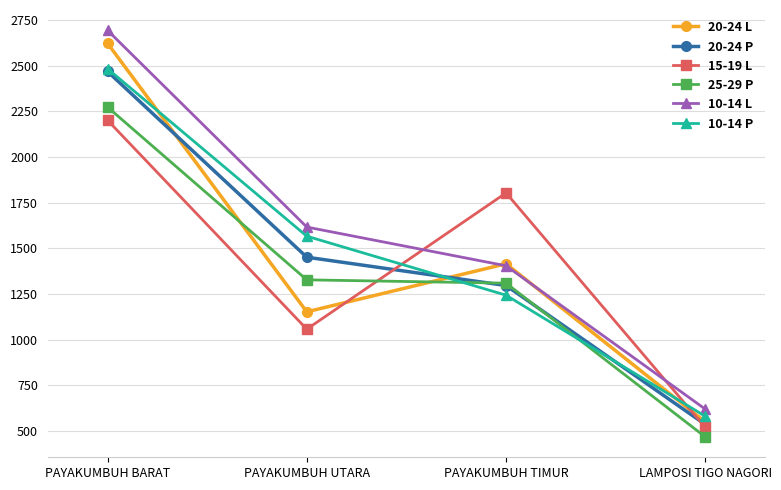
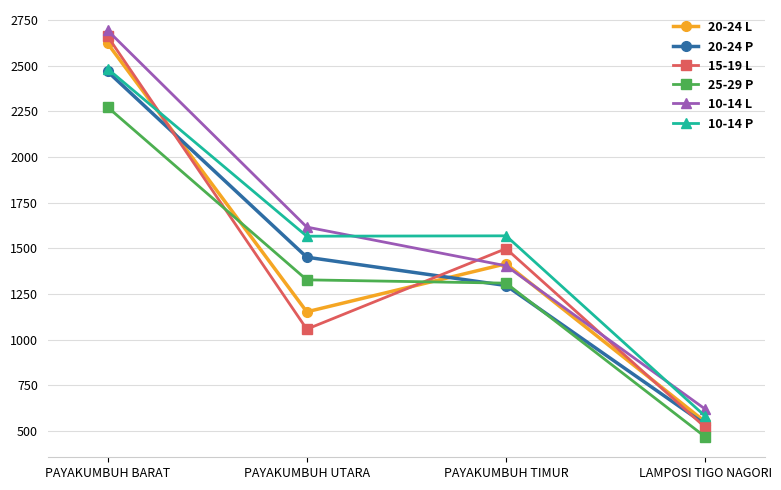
  {
    "20-24 L": {
      "PAYAKUMBUH BARAT": 2620,
      "PAYAKUMBUH UTARA": 1150
    },
    "20-24 P": {
      "PAYAKUMBUH BARAT": 2470,
      "PAYAKUMBUH UTARA": 1450
    },
    "15-19 L": {
-     "PAYAKUMBUH BARAT": 2200,
+     "PAYAKUMBUH BARAT": 2660,
      "PAYAKUMBUH UTARA": 1060,
-     "PAYAKUMBUH TIMUR": 1800,
+     "PAYAKUMBUH TIMUR": 1500,
      "LAMPOSI TIGO NAGORI": 520
    },
    "25-29 P": {
      "PAYAKUMBUH BARAT": 2270,
      "PAYAKUMBUH UTARA": 1330,
      "LAMPOSI TIGO NAGORI": 470
    },
    "10-14 L": {
      "PAYAKUMBUH BARAT": 2690,
      "PAYAKUMBUH UTARA": 1620,
      "LAMPOSI TIGO NAGORI": 620
    },
    "10-14 P": {
      "PAYAKUMBUH BARAT": 2480,
      "PAYAKUMBUH UTARA": 1570,
-     "PAYAKUMBUH TIMUR": 1240,
+     "PAYAKUMBUH TIMUR": 1570,
      "LAMPOSI TIGO NAGORI": 580
    }
  }
